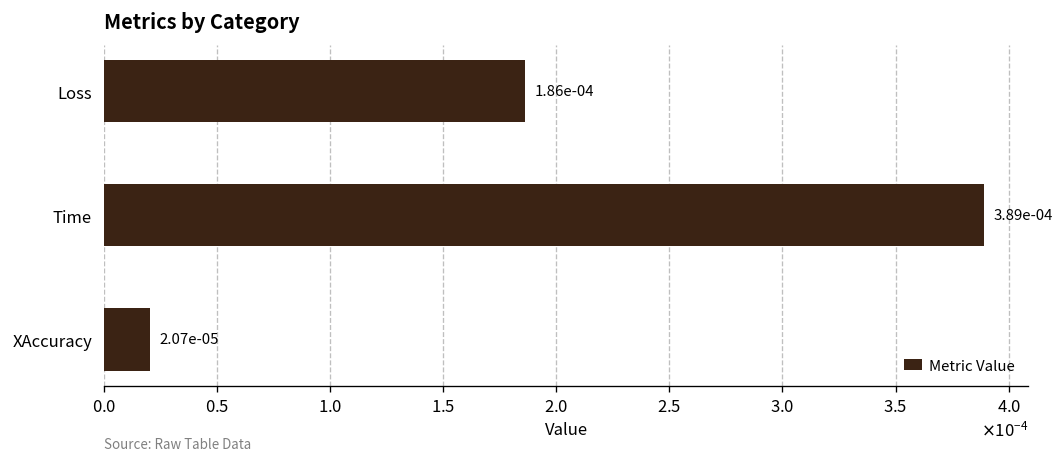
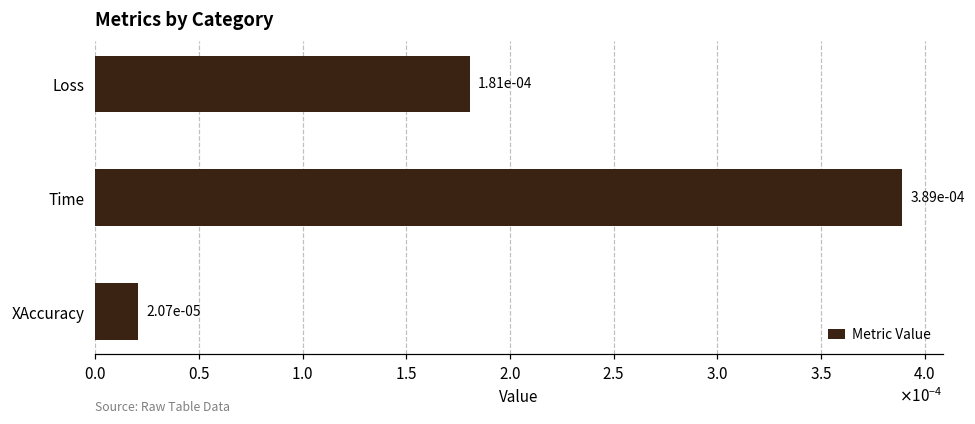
  {
-   "Loss": "1.86e-04",
+   "Loss": "1.81e-04",
    "Time": "3.89e-04",
    "XAccuracy": "2.07e-05"
  }
